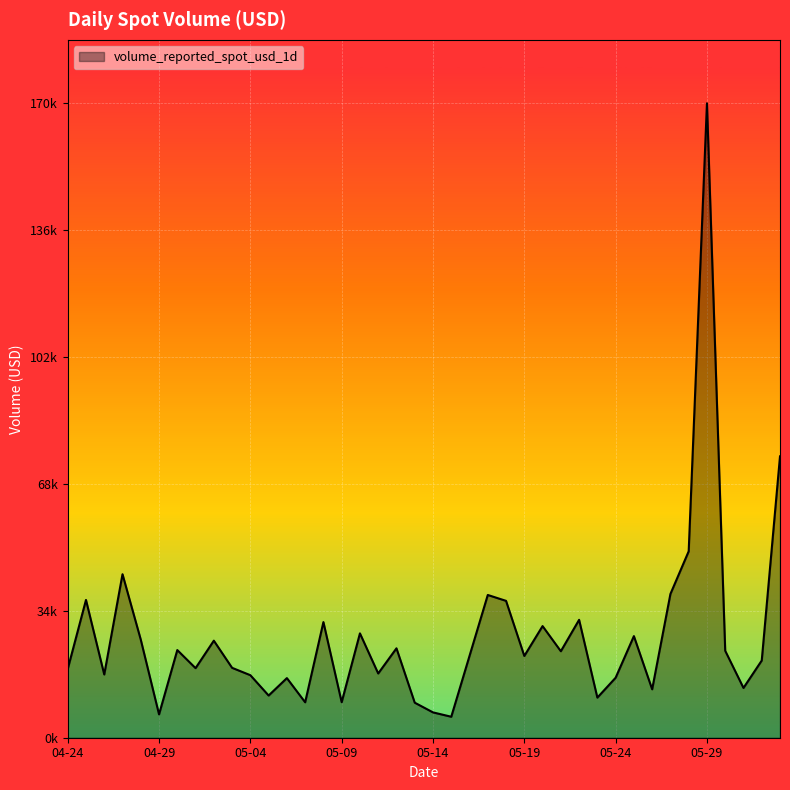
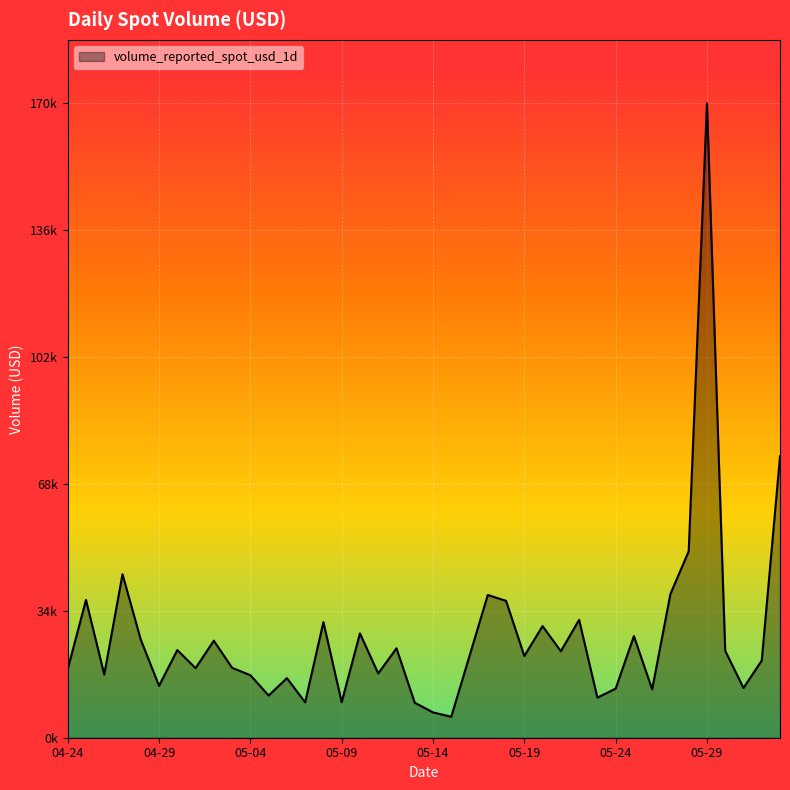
  {
    "04-24": 18000,
-   "04-29": 6000,
+   "04-29": 14000,
    "05-04": 17000,
    "05-09": 10000,
    "05-14": 7000,
    "05-19": 22000,
-   "05-24": 16000,
+   "05-24": 13000,
    "05-29": 170000
  }
